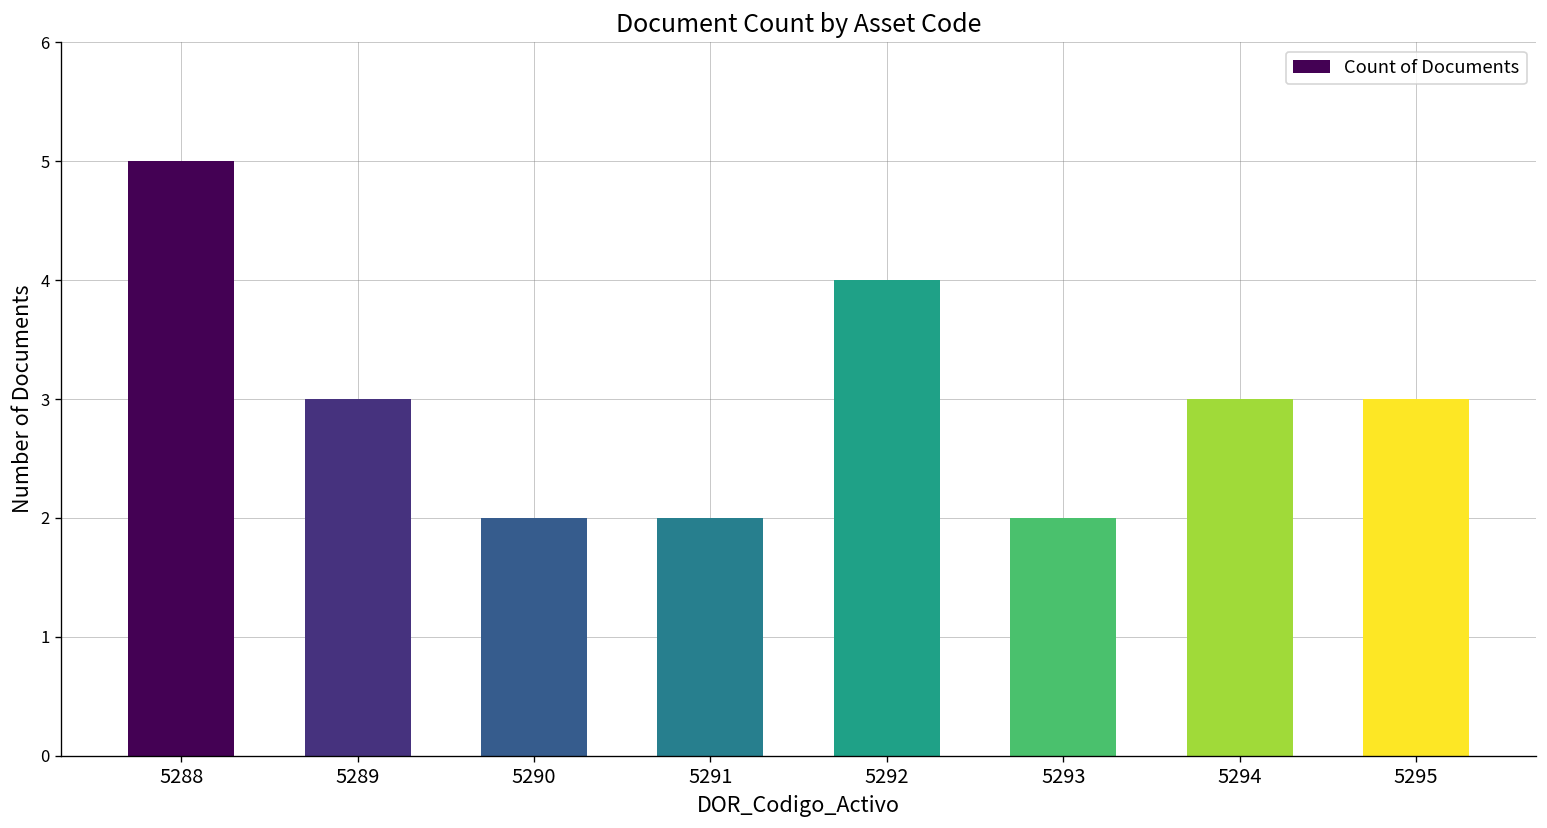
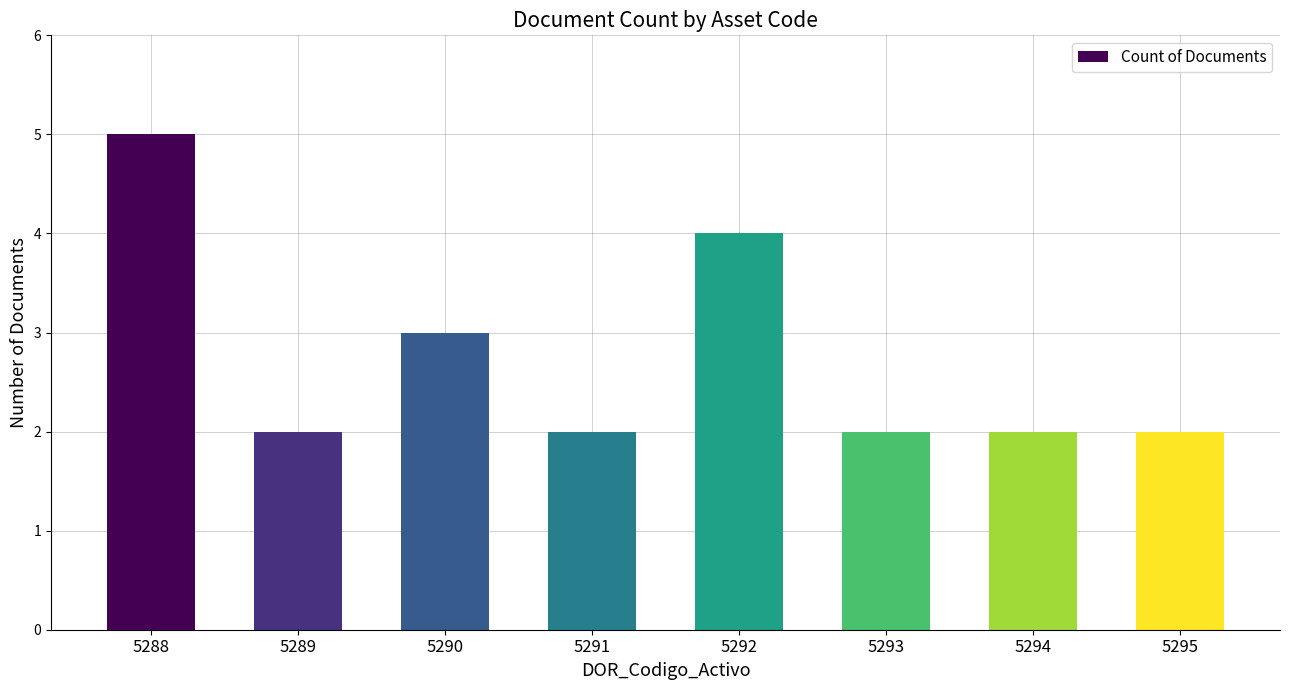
  {
    "5288": 5,
-   "5289": 3,
-   "5290": 2,
+   "5289": 2,
+   "5290": 3,
    "5291": 2,
    "5292": 4,
    "5293": 2,
-   "5294": 3,
-   "5295": 3
+   "5294": 2,
+   "5295": 2
  }
